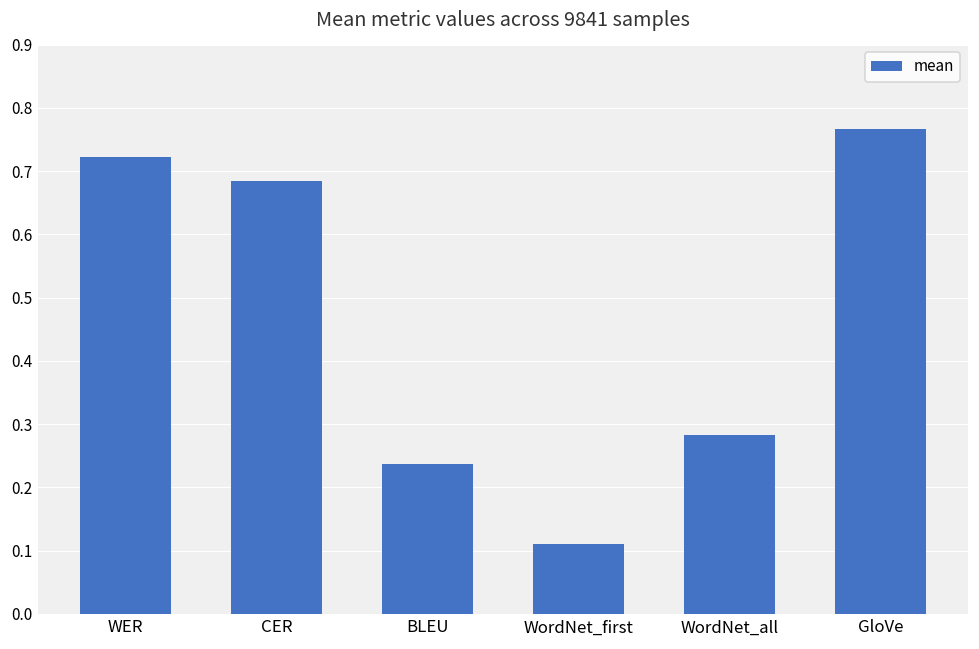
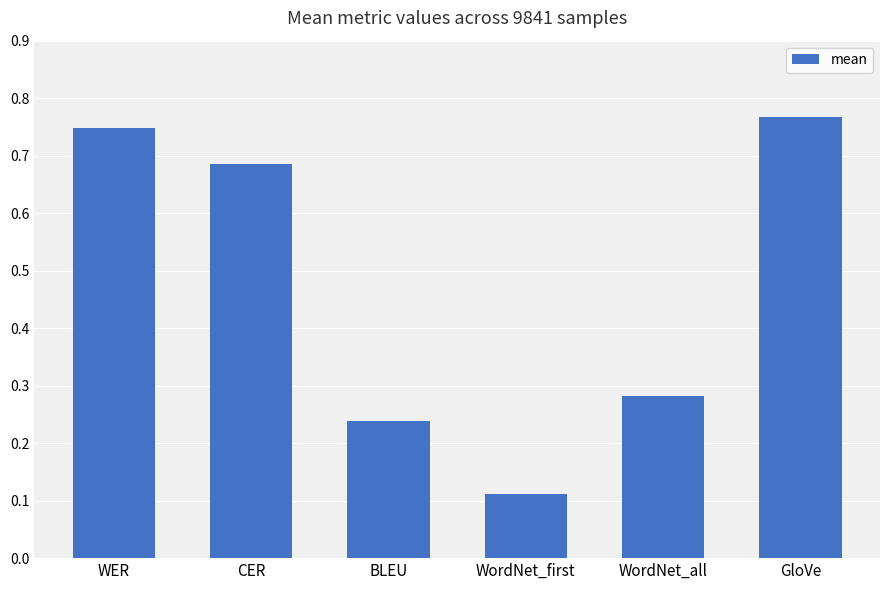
  {
-   "WER": 0.72,
+   "WER": 0.75,
    "CER": 0.69,
    "BLEU": 0.24,
    "WordNet_first": 0.11,
    "WordNet_all": 0.28,
    "GloVe": 0.77
  }
